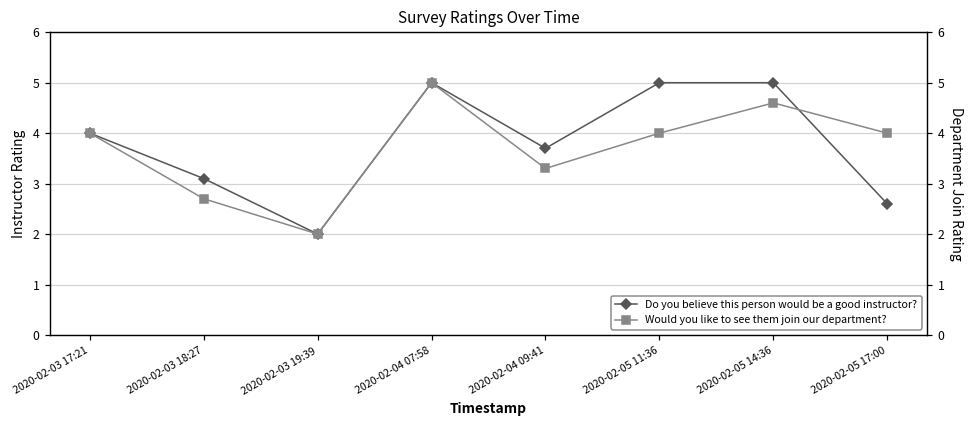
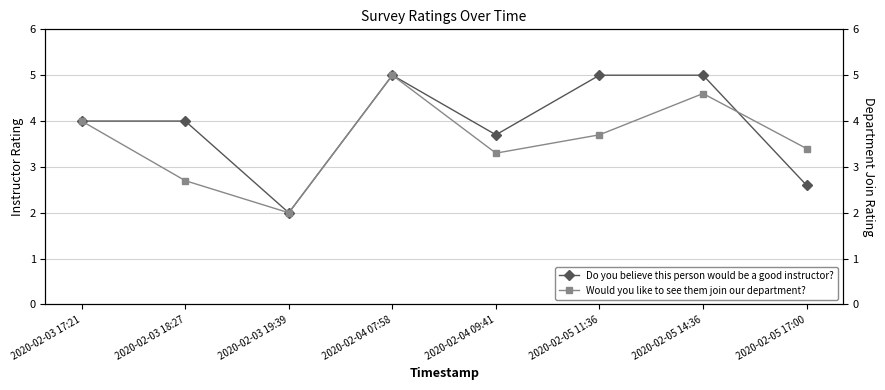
  {
    "Do you believe this person would be a good instructor?": {
      "2020-02-03 17:21": 4.0,
-     "2020-02-03 18:27": 3.1,
+     "2020-02-03 18:27": 4.0,
      "2020-02-03 19:39": 2.0,
      "2020-02-04 07:58": 5.0,
      "2020-02-04 09:41": 3.7,
      "2020-02-05 11:36": 5.0,
      "2020-02-05 14:36": 5.0,
      "2020-02-05 17:00": 2.6
    },
    "Would you like to see them join our department?": {
      "2020-02-03 17:21": 4.0,
      "2020-02-03 18:27": 2.7,
      "2020-02-03 19:39": 2.0,
      "2020-02-04 07:58": 5.0,
      "2020-02-04 09:41": 3.3,
-     "2020-02-05 11:36": 4.0,
+     "2020-02-05 11:36": 3.7,
      "2020-02-05 14:36": 4.6,
-     "2020-02-05 17:00": 4.0
+     "2020-02-05 17:00": 3.4
    }
  }
